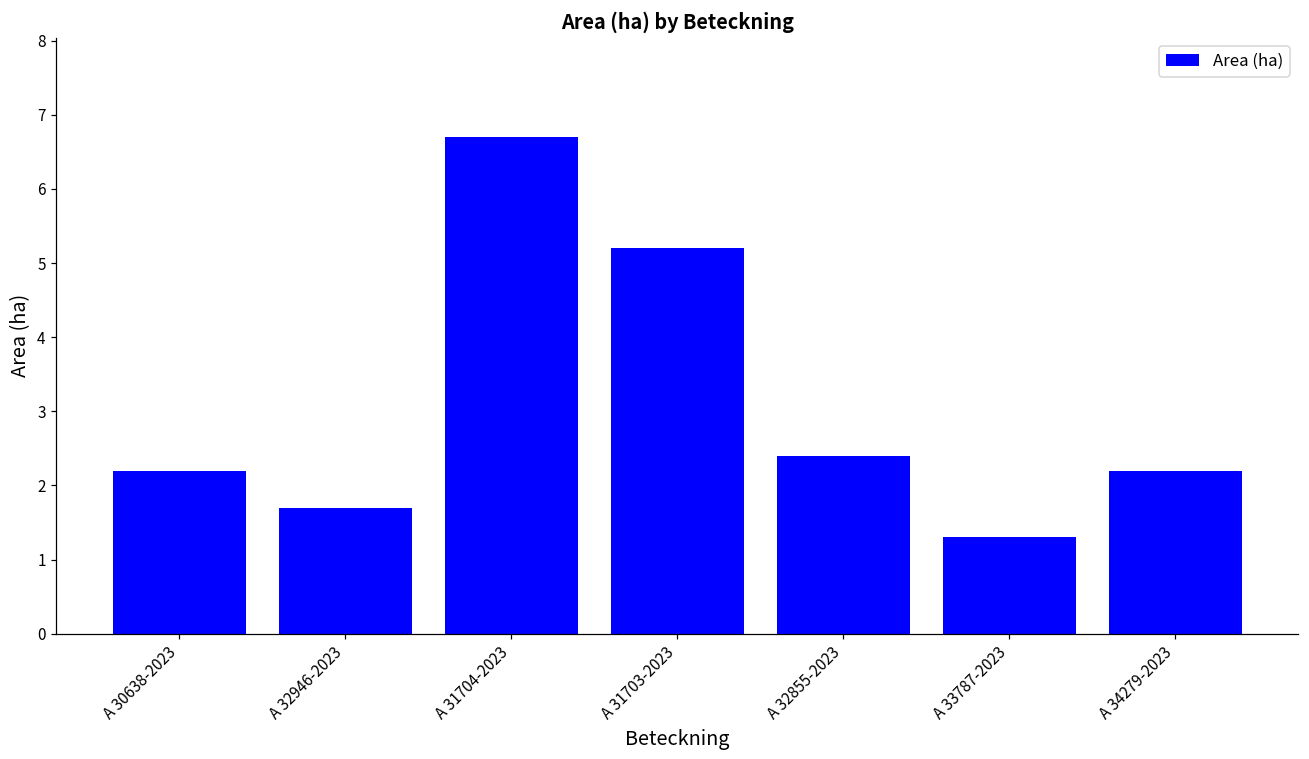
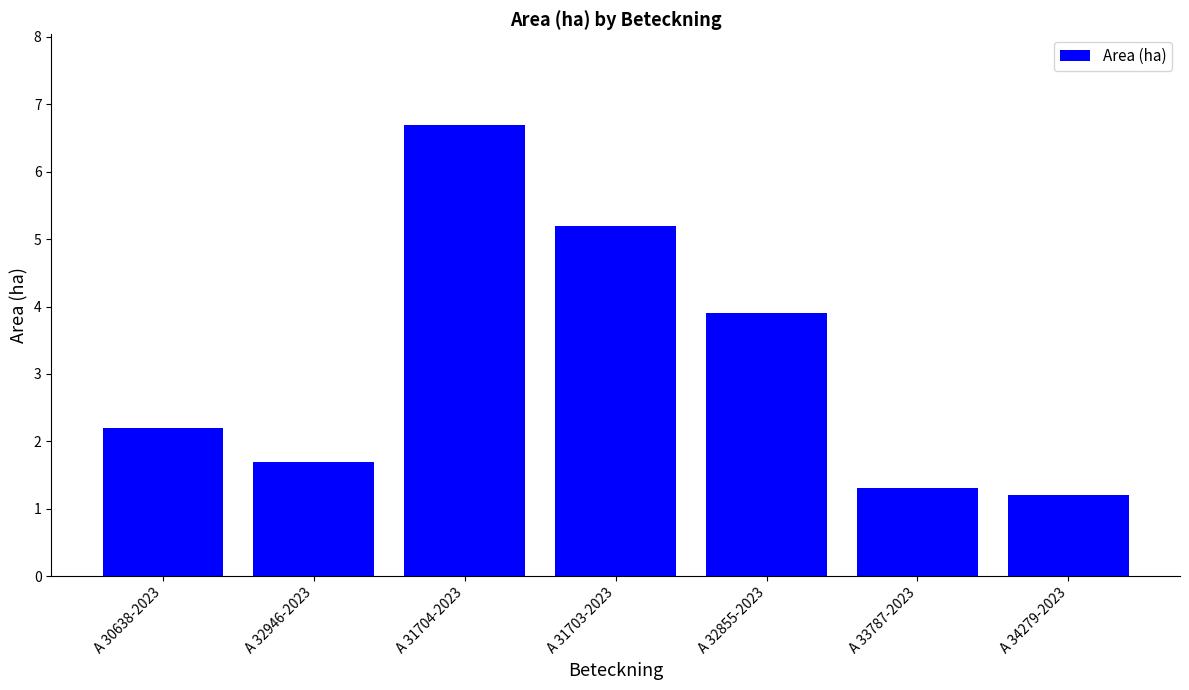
  {
    "A 30638-2023": 2.2,
    "A 32946-2023": 1.7,
    "A 31704-2023": 6.7,
    "A 31703-2023": 5.2,
-   "A 32855-2023": 2.4,
+   "A 32855-2023": 3.9,
    "A 33787-2023": 1.3,
-   "A 34279-2023": 2.2
+   "A 34279-2023": 1.2
  }
